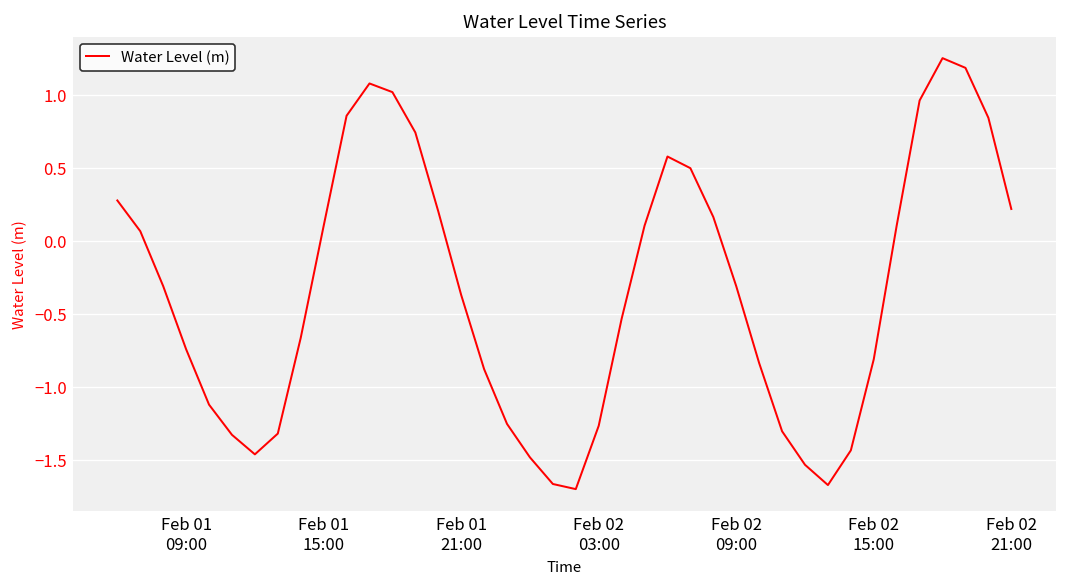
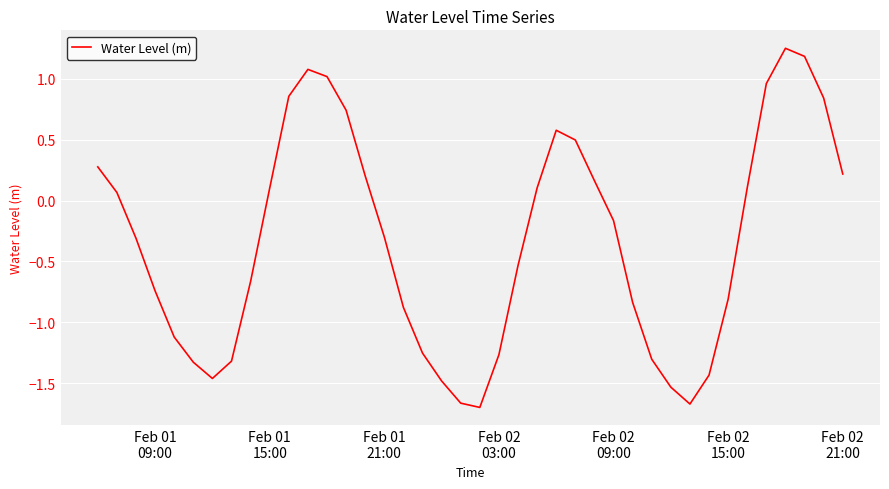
  {
    "Feb 01 09:00": -0.74,
    "Feb 01 15:00": 0.10,
-   "Feb 01 21:00": -0.37,
+   "Feb 01 21:00": -0.30,
    "Feb 02 03:00": -1.27,
-   "Feb 02 09:00": -0.31,
+   "Feb 02 09:00": -0.16,
    "Feb 02 15:00": -0.81,
    "Feb 02 21:00": 0.22
  }
